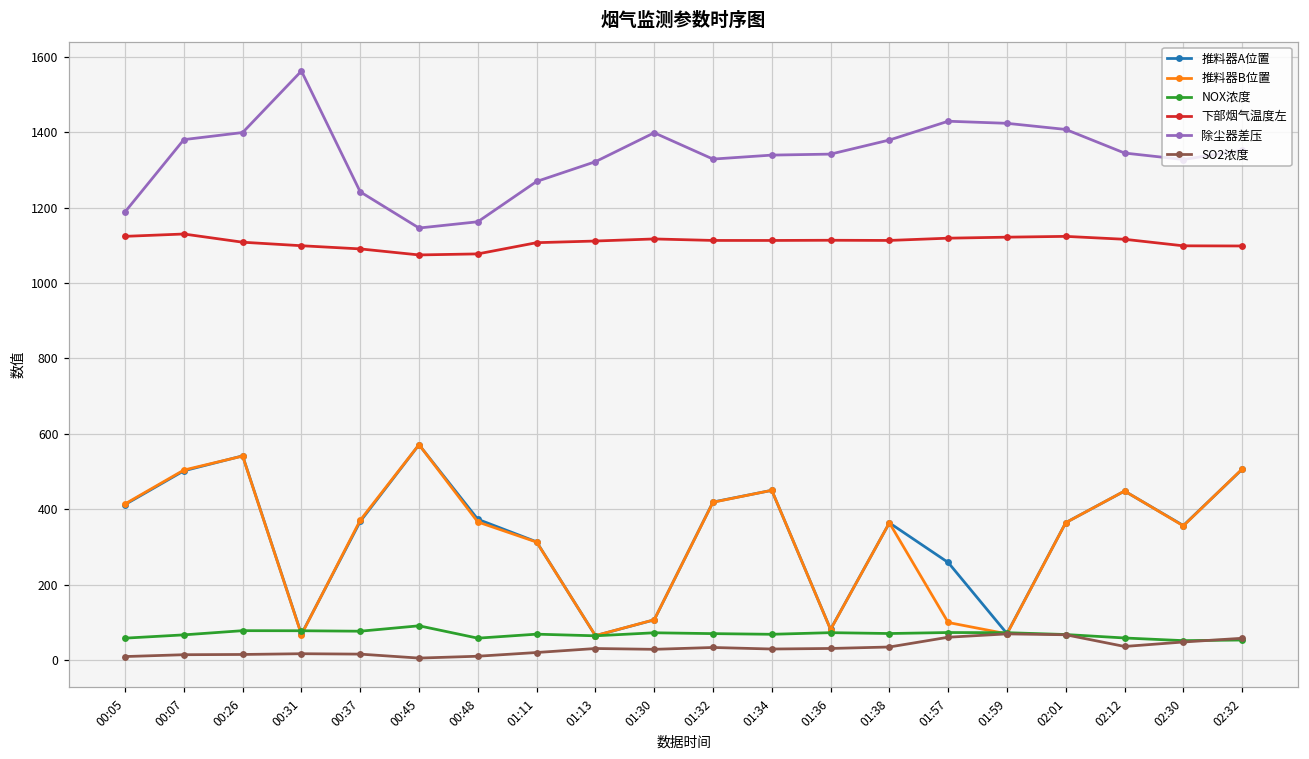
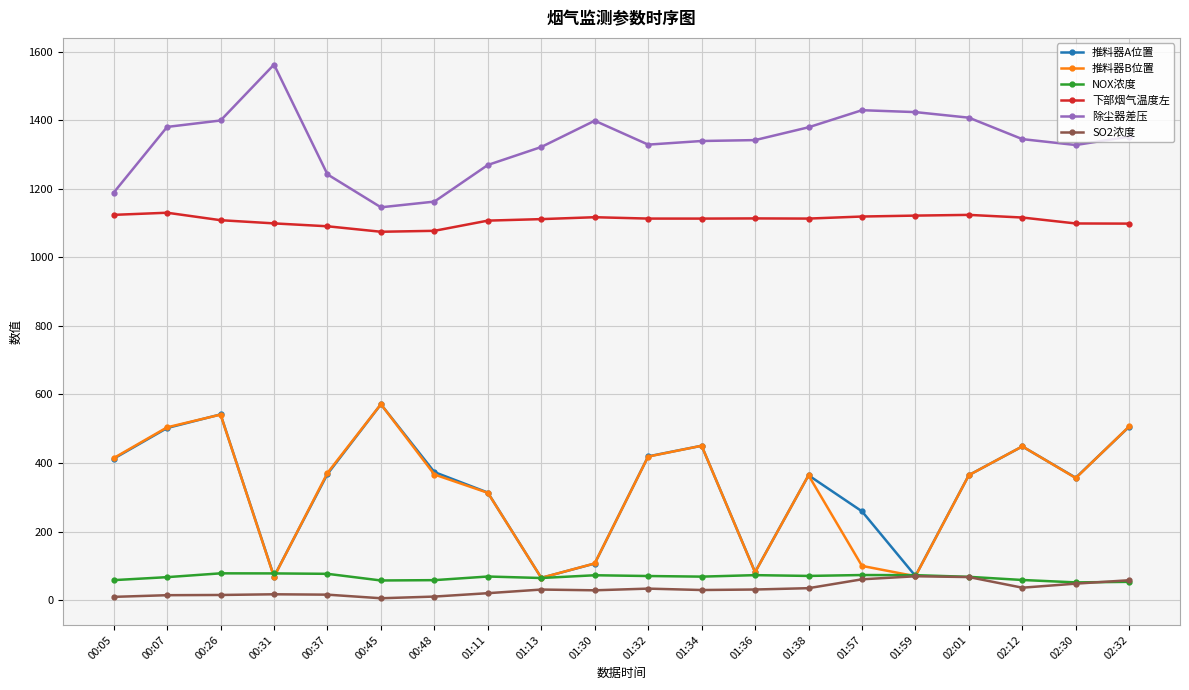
  {
    "推料器A位置": {
      "01:57": 260
    },
    "推料器B位置": {
      "01:57": 100
    },
    "NOX浓度": {
      "00:05": 60,
      "00:07": 70,
      "00:26": 80,
      "00:31": 80,
      "00:37": 80,
-     "00:45": 90,
+     "00:45": 60,
      "00:48": 60,
      "01:11": 70,
      "01:30": 70,
      "01:32": 70,
      "01:34": 70,
      "01:36": 70,
      "01:38": 70,
      "01:57": 70,
      "02:12": 60
    },
    "下部烟气温度左": {
      "00:05": 1120,
      "00:07": 1130,
      "00:26": 1110,
      "00:31": 1100,
      "00:37": 1090,
      "00:45": 1070,
      "00:48": 1080,
      "01:11": 1110,
      "01:13": 1110,
      "01:30": 1120,
      "01:32": 1110,
      "01:34": 1110,
      "01:36": 1110,
      "01:38": 1110,
      "01:57": 1120,
      "01:59": 1120,
      "02:01": 1120,
      "02:12": 1120,
      "02:30": 1100,
      "02:32": 1100
    },
    "除尘器差压": {
      "00:05": 1190,
      "00:07": 1380,
      "00:26": 1400,
      "00:31": 1560,
      "00:37": 1240,
      "00:45": 1150,
      "00:48": 1160,
      "01:11": 1270,
      "01:13": 1320,
      "01:30": 1400,
      "01:32": 1330,
      "01:34": 1340,
      "01:36": 1340,
      "01:38": 1380,
      "01:57": 1430,
      "01:59": 1420,
      "02:01": 1410,
      "02:12": 1340,
      "02:30": 1330
    },
    "SO2浓度": {
      "00:05": 10,
      "00:07": 10,
      "00:26": 10,
      "00:31": 20,
      "00:37": 20,
      "00:45": 10,
      "00:48": 10,
      "01:11": 20,
      "01:13": 30,
      "01:30": 30,
      "01:32": 30,
      "01:34": 30,
      "01:36": 30,
      "01:38": 30,
      "01:57": 60,
      "02:12": 40
    }
  }
